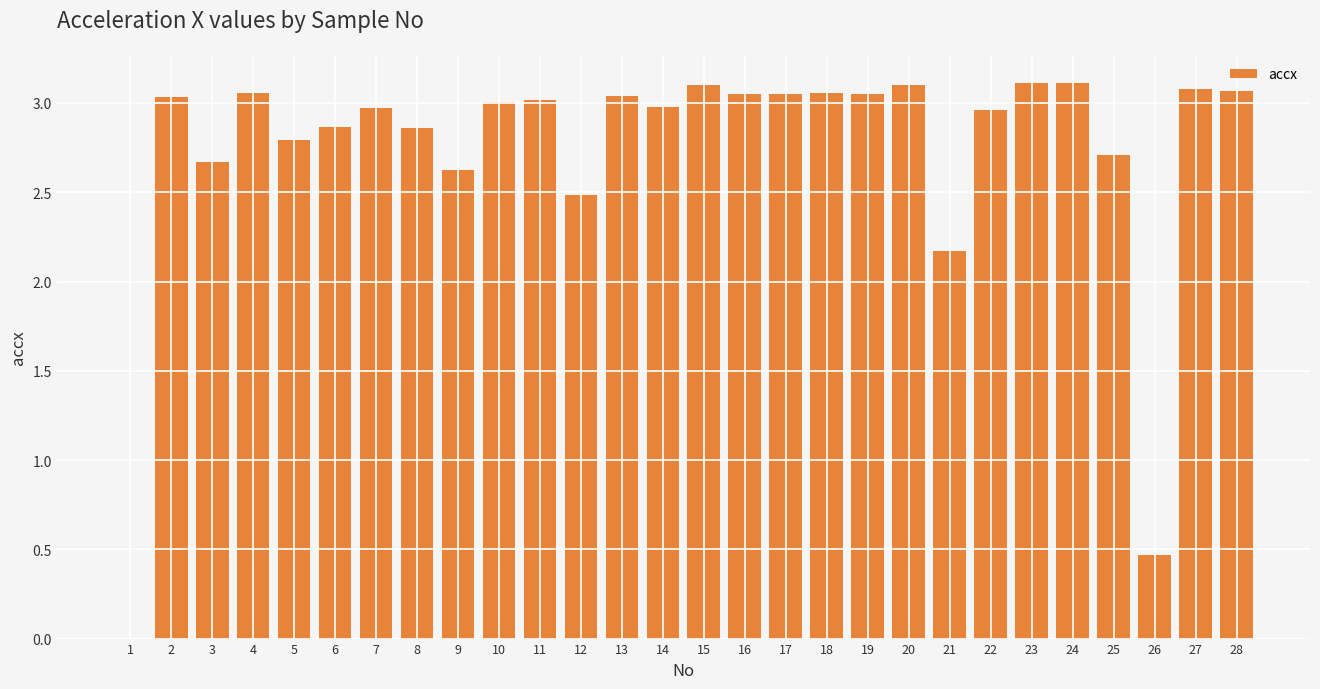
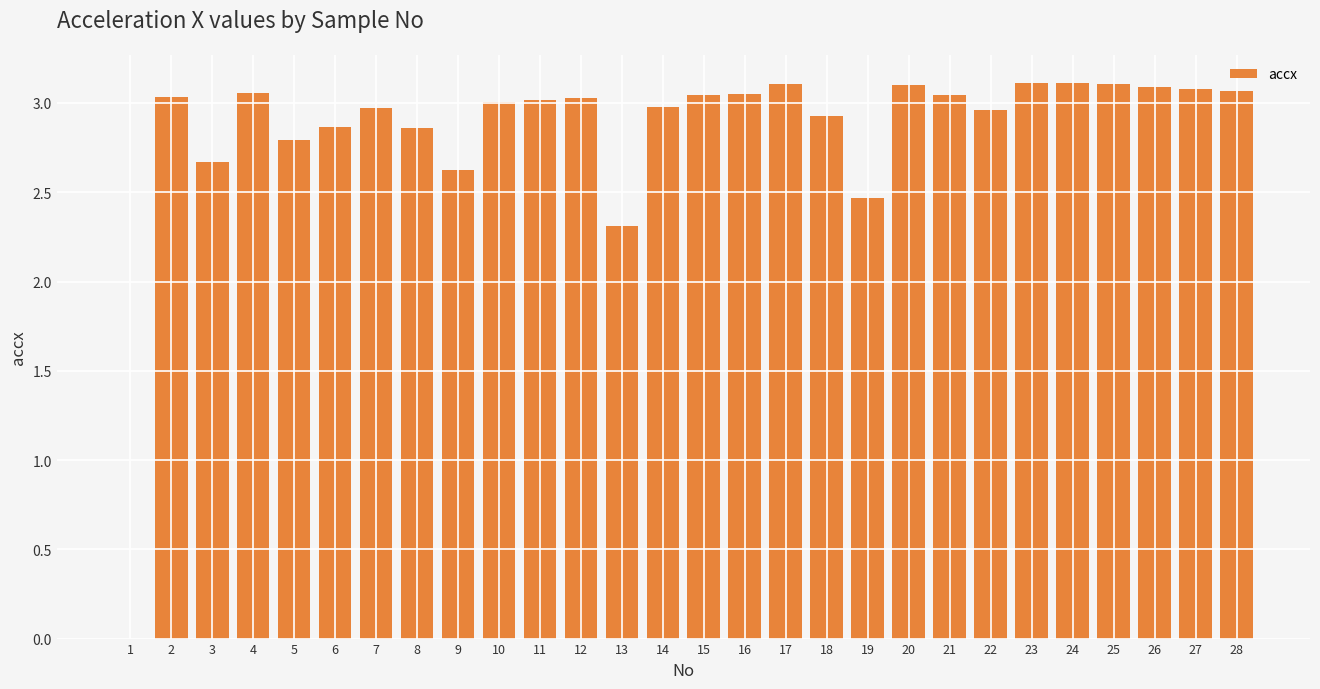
  {
    "1": 0.00,
    "2": 3.03,
    "3": 2.67,
    "4": 3.05,
    "5": 2.79,
    "6": 2.87,
    "7": 2.97,
    "8": 2.86,
    "9": 2.63,
    "10": 3.01,
    "11": 3.02,
-   "12": 2.49,
-   "13": 3.04,
+   "12": 3.03,
+   "13": 2.31,
    "14": 2.98,
-   "15": 3.10,
+   "15": 3.05,
    "16": 3.05,
-   "17": 3.05,
-   "18": 3.05,
-   "19": 3.05,
+   "17": 3.10,
+   "18": 2.93,
+   "19": 2.47,
    "20": 3.10,
-   "21": 2.17,
+   "21": 3.04,
    "22": 2.96,
    "23": 3.11,
    "24": 3.11,
-   "25": 2.71,
-   "26": 0.47,
+   "25": 3.10,
+   "26": 3.09,
    "27": 3.08,
    "28": 3.07
  }
